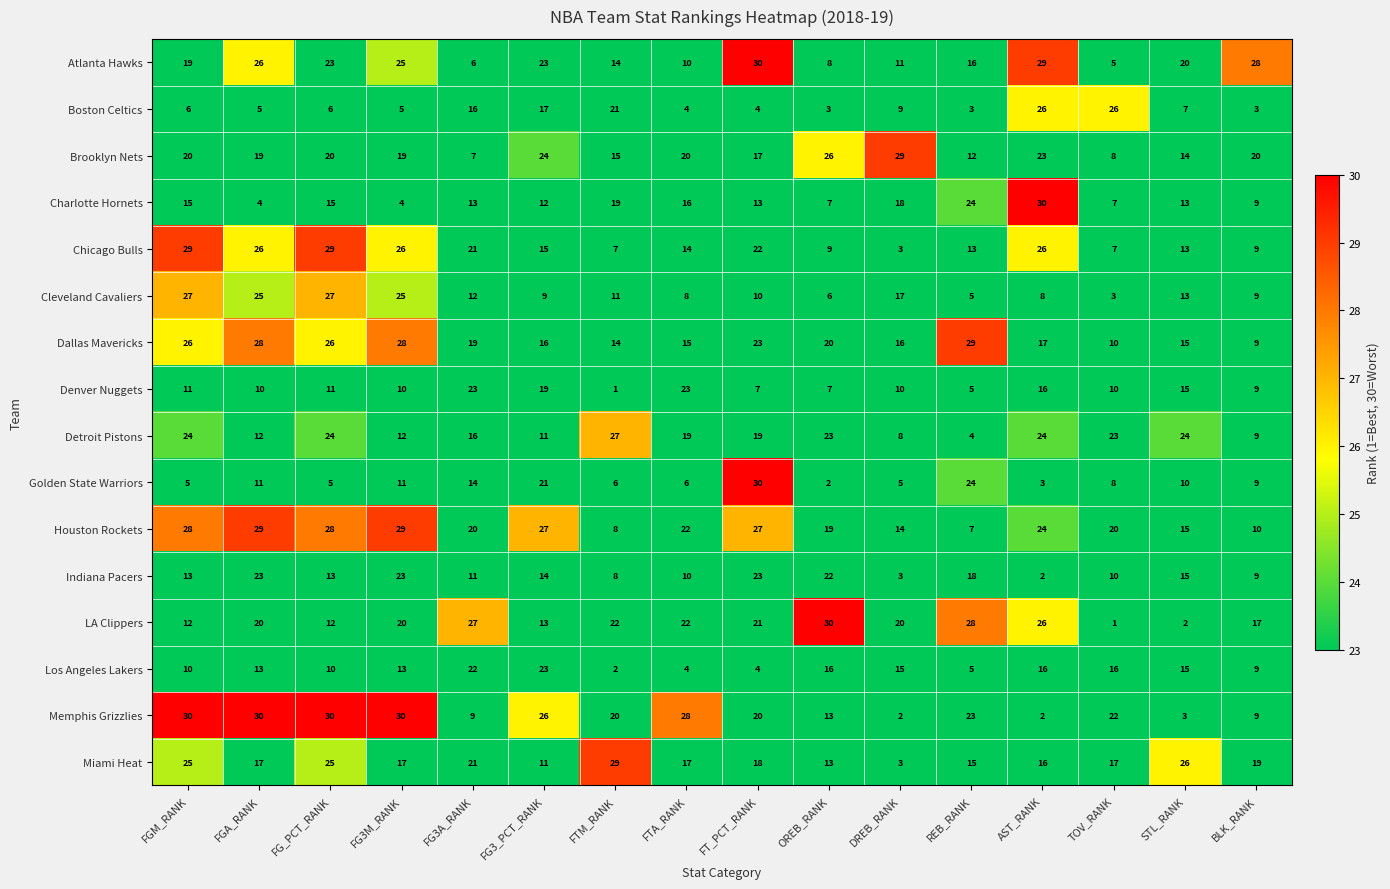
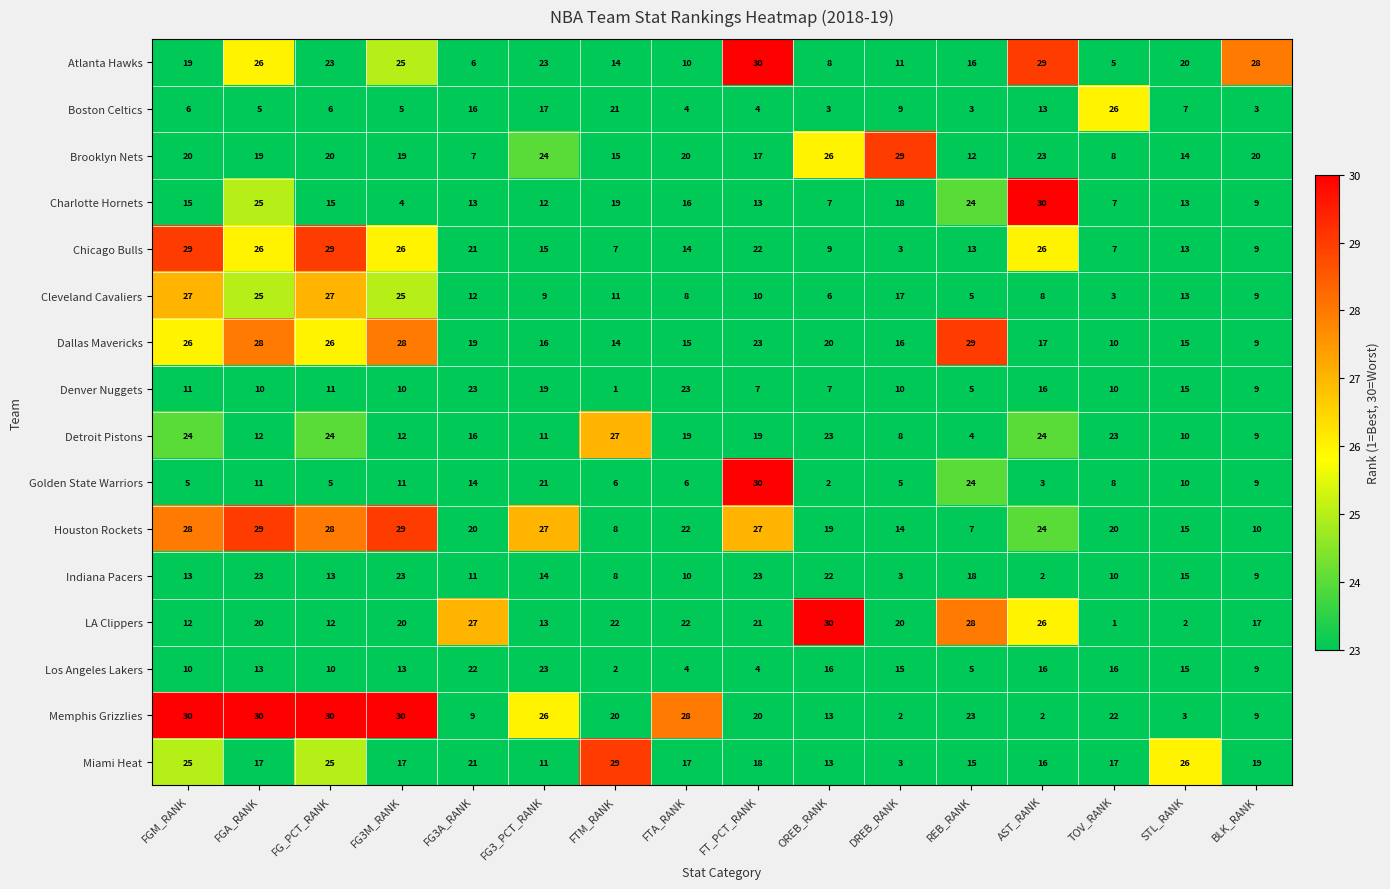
  {
    "Boston Celtics": {
      "FGM_RANK": 6,
      "FGA_RANK": 5,
      "FG_PCT_RANK": 6,
      "FG3M_RANK": 5,
      "FG3A_RANK": 16,
      "FG3_PCT_RANK": 17,
      "FTM_RANK": 21,
      "FTA_RANK": 4,
      "FT_PCT_RANK": 4,
      "OREB_RANK": 3,
      "DREB_RANK": 9,
      "REB_RANK": 3,
-     "AST_RANK": 26,
+     "AST_RANK": 13,
      "TOV_RANK": 26,
      "STL_RANK": 7,
      "BLK_RANK": 3
    },
    "Charlotte Hornets": {
      "FGM_RANK": 15,
-     "FGA_RANK": 4,
+     "FGA_RANK": 25,
      "FG_PCT_RANK": 15,
      "FG3M_RANK": 4,
      "FG3A_RANK": 13,
      "FG3_PCT_RANK": 12,
      "FTM_RANK": 19,
      "FTA_RANK": 16,
      "FT_PCT_RANK": 13,
      "OREB_RANK": 7,
      "DREB_RANK": 18,
      "REB_RANK": 24,
      "AST_RANK": 30,
      "TOV_RANK": 7,
      "STL_RANK": 13,
      "BLK_RANK": 9
    },
    "Detroit Pistons": {
      "FGM_RANK": 24,
      "FGA_RANK": 12,
      "FG_PCT_RANK": 24,
      "FG3M_RANK": 12,
      "FG3A_RANK": 16,
      "FG3_PCT_RANK": 11,
      "FTM_RANK": 27,
      "FTA_RANK": 19,
      "FT_PCT_RANK": 19,
      "OREB_RANK": 23,
      "DREB_RANK": 8,
      "REB_RANK": 4,
      "AST_RANK": 24,
      "TOV_RANK": 23,
-     "STL_RANK": 24,
+     "STL_RANK": 10,
      "BLK_RANK": 9
    }
  }
